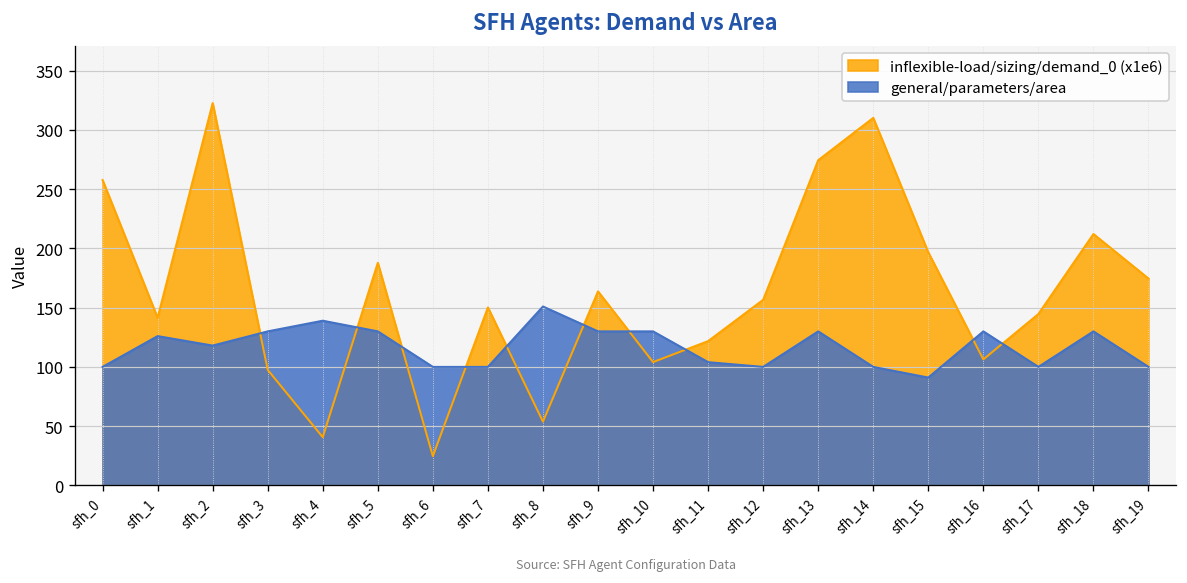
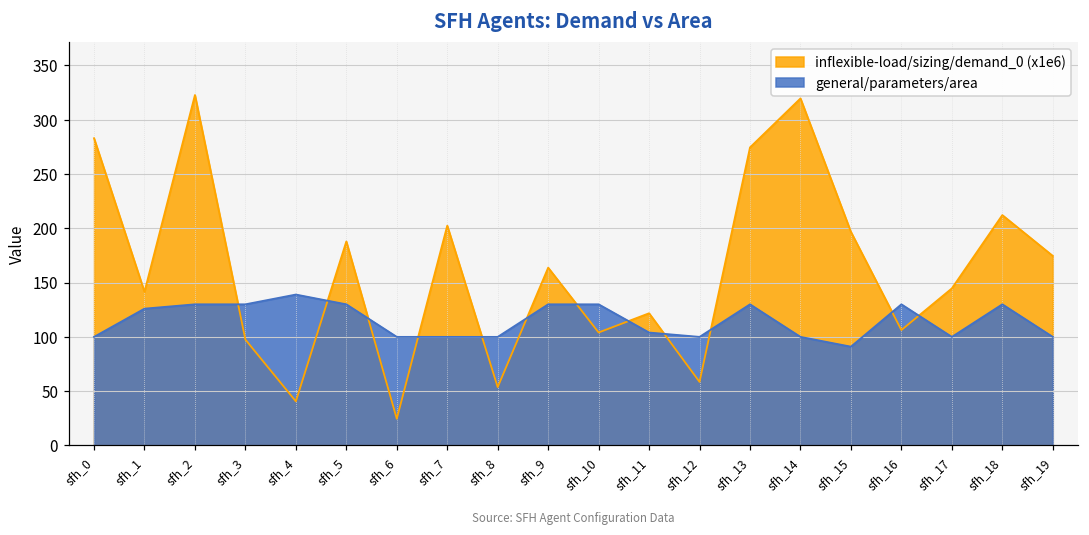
  {
    "inflexible-load/sizing/demand_0 (x1e6)": {
-     "sfh_0": 260,
+     "sfh_0": 280,
      "sfh_1": 140,
      "sfh_2": 320,
      "sfh_3": 100,
      "sfh_4": 40,
      "sfh_5": 190,
      "sfh_6": 20,
-     "sfh_7": 150,
+     "sfh_7": 200,
      "sfh_8": 50,
      "sfh_9": 160,
      "sfh_10": 100,
      "sfh_11": 120,
-     "sfh_12": 160,
+     "sfh_12": 60,
      "sfh_13": 270,
-     "sfh_14": 310,
+     "sfh_14": 320,
      "sfh_15": 200,
      "sfh_16": 110,
      "sfh_17": 140,
      "sfh_18": 210,
      "sfh_19": 170
    },
    "general/parameters/area": {
      "sfh_0": 100,
      "sfh_1": 130,
-     "sfh_2": 120,
+     "sfh_2": 130,
      "sfh_3": 130,
      "sfh_4": 140,
      "sfh_5": 130,
      "sfh_6": 100,
      "sfh_7": 100,
-     "sfh_8": 150,
+     "sfh_8": 100,
      "sfh_9": 130,
      "sfh_10": 130,
      "sfh_11": 100,
      "sfh_12": 100,
      "sfh_13": 130,
      "sfh_14": 100,
      "sfh_15": 90,
      "sfh_16": 130,
      "sfh_17": 100,
      "sfh_18": 130,
      "sfh_19": 100
    }
  }
